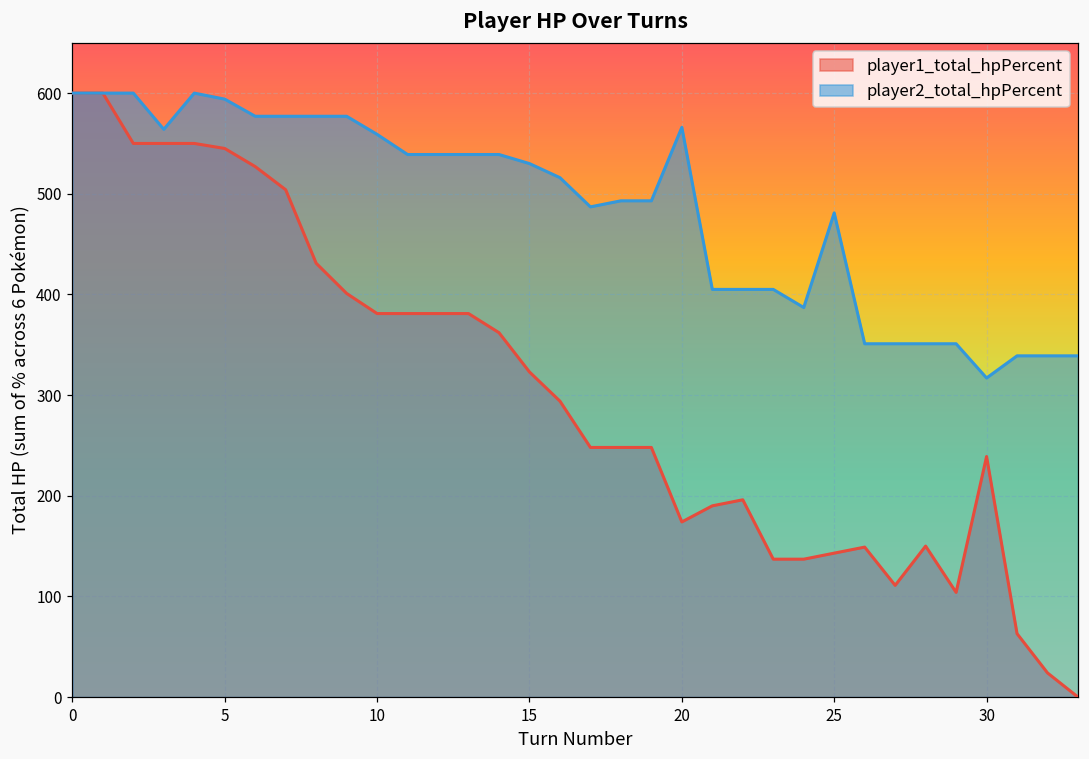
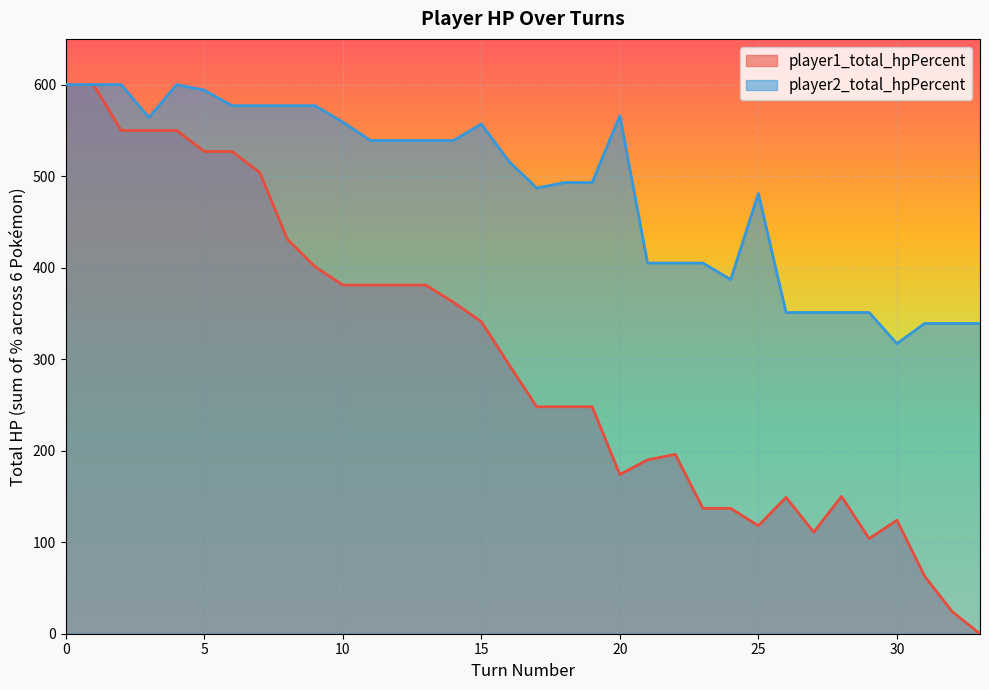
  {
    "player1_total_hpPercent": {
-     "5": 550,
+     "5": 530,
      "10": 380,
-     "15": 320,
+     "15": 340,
      "20": 170,
-     "25": 140,
-     "30": 240
+     "25": 120,
+     "30": 120
    },
    "player2_total_hpPercent": {
      "5": 590,
      "10": 560,
-     "15": 530,
+     "15": 560,
      "20": 570,
      "25": 480,
      "30": 320
    }
  }
